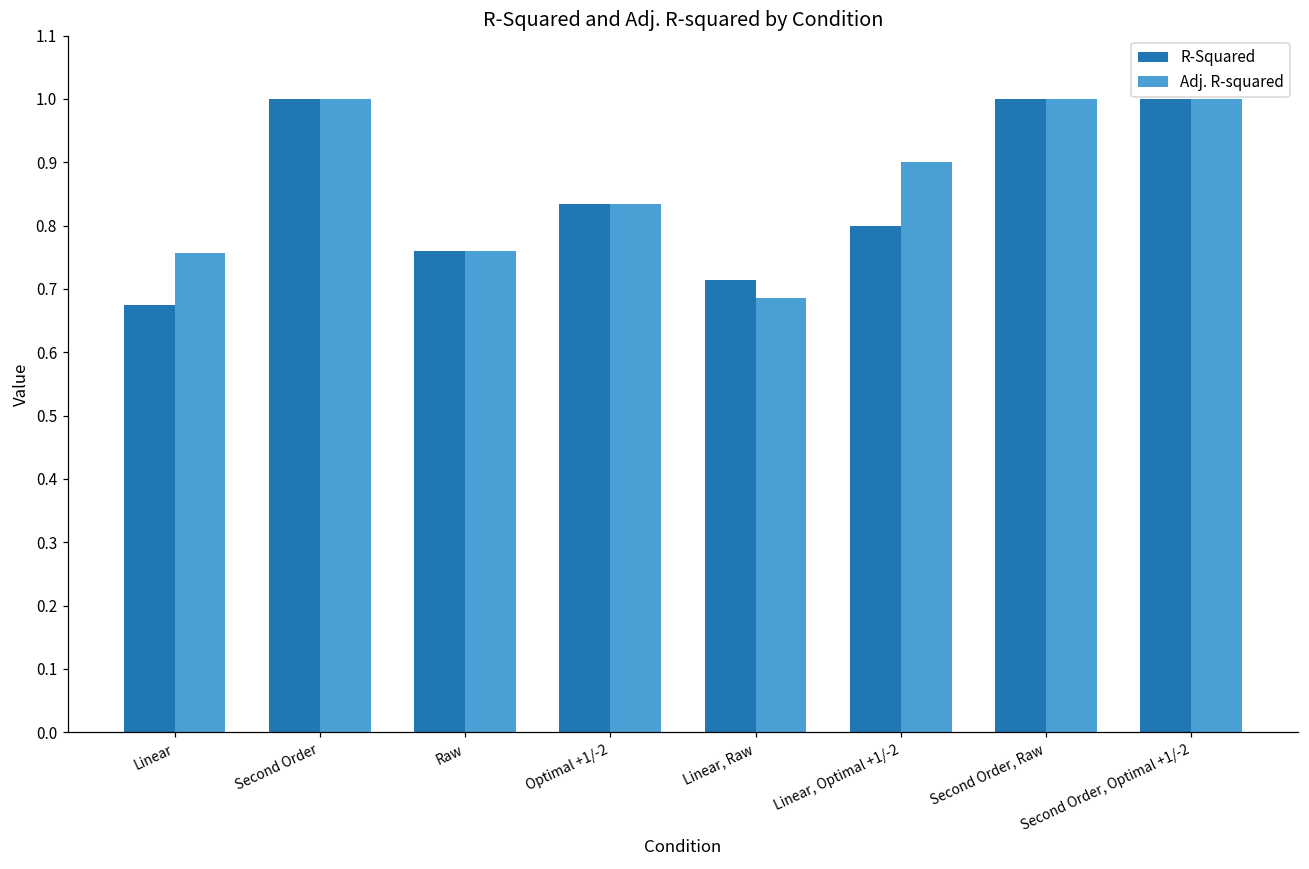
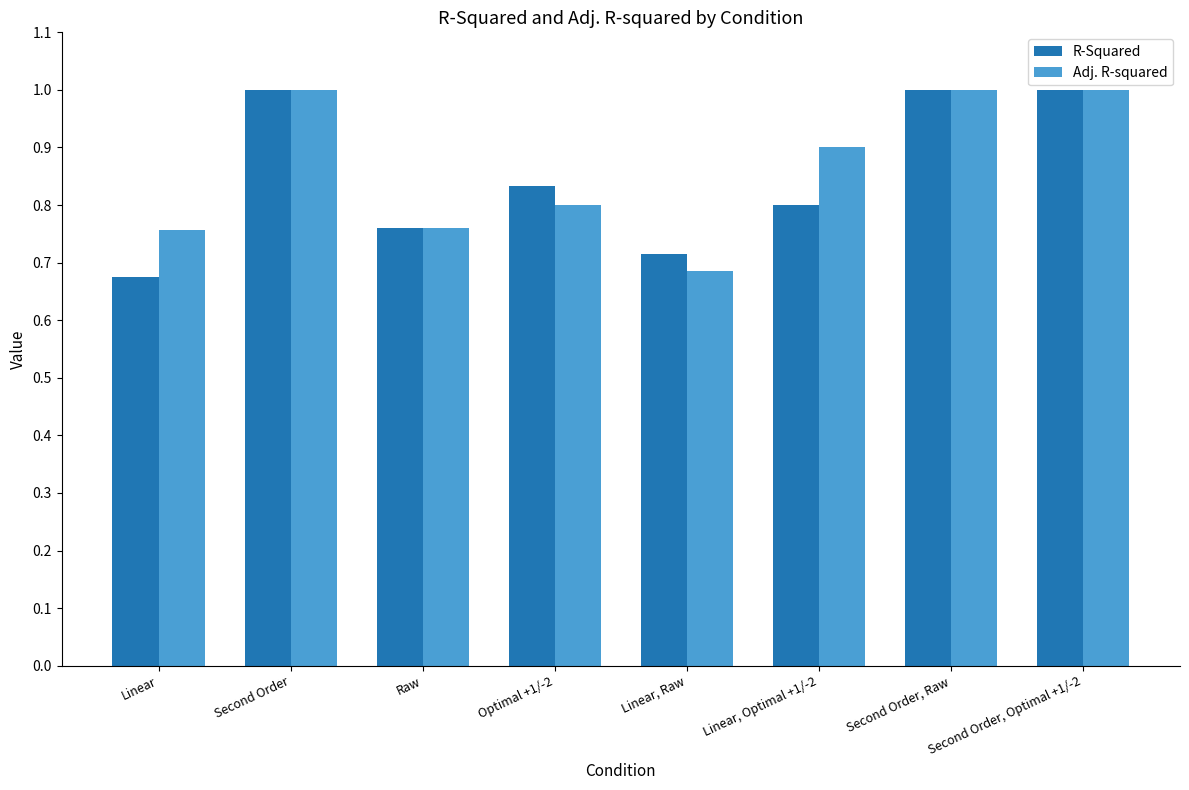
  {
    "R-Squared": {
      "Linear": 0.68,
      "Second Order": 1.00,
      "Raw": 0.76,
      "Optimal +1/-2": 0.83,
      "Linear, Raw": 0.71,
      "Linear, Optimal +1/-2": 0.80,
      "Second Order, Raw": 1.00,
      "Second Order, Optimal +1/-2": 1.00
    },
    "Adj. R-squared": {
      "Linear": 0.76,
      "Second Order": 1.00,
      "Raw": 0.76,
-     "Optimal +1/-2": 0.83,
+     "Optimal +1/-2": 0.80,
      "Linear, Raw": 0.69,
      "Linear, Optimal +1/-2": 0.90,
      "Second Order, Raw": 1.00,
      "Second Order, Optimal +1/-2": 1.00
    }
  }
